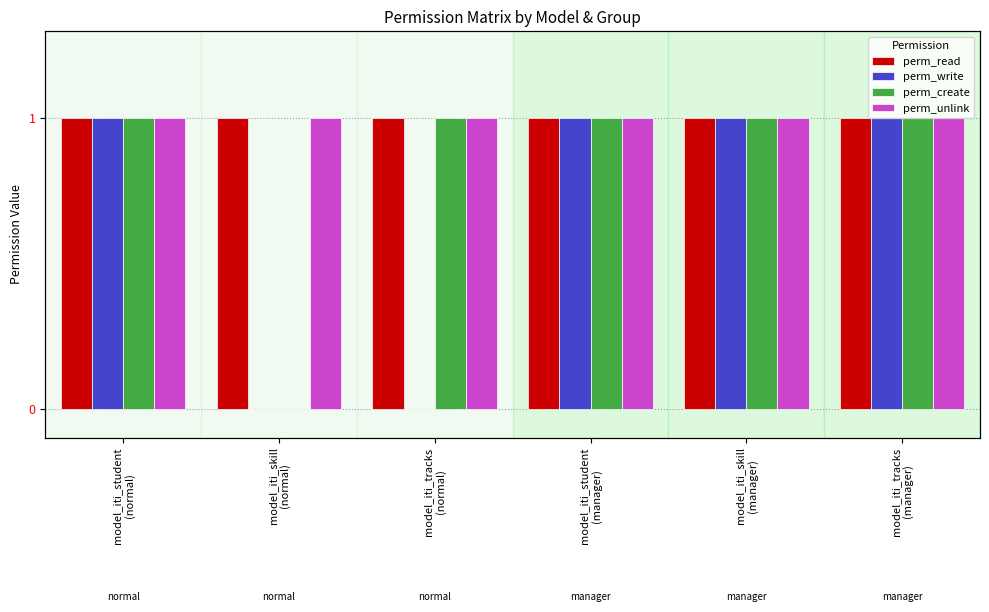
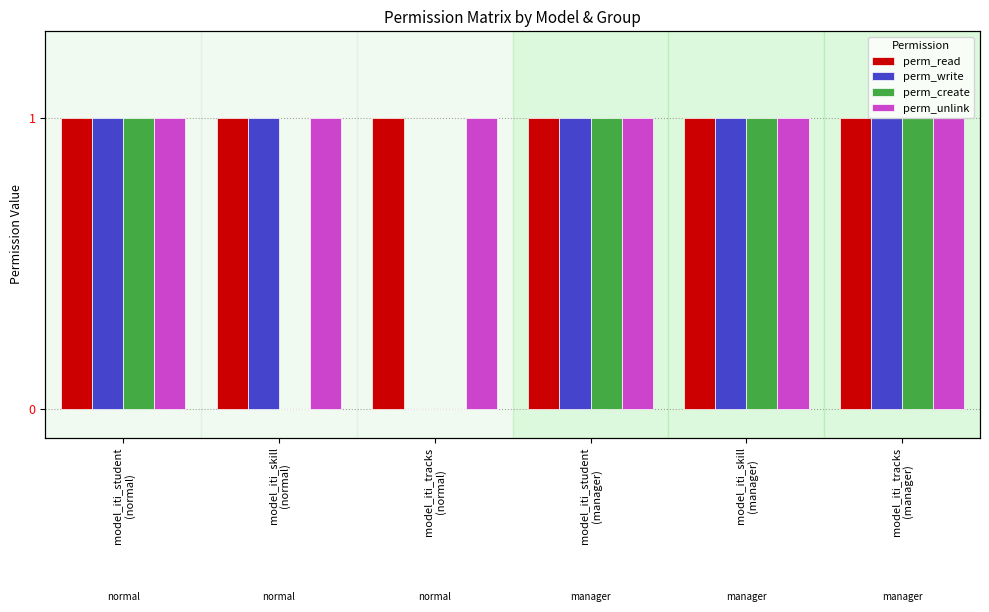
  {
    "perm_read": {
      "model_iti_student (normal)": 1,
      "model_iti_skill (normal)": 1,
      "model_iti_tracks (normal)": 1,
      "model_iti_student (manager)": 1,
      "model_iti_skill (manager)": 1,
      "model_iti_tracks (manager)": 1
    },
    "perm_write": {
      "model_iti_student (normal)": 1,
-     "model_iti_skill (normal)": 0,
+     "model_iti_skill (normal)": 1,
      "model_iti_tracks (normal)": 0,
      "model_iti_student (manager)": 1,
      "model_iti_skill (manager)": 1,
      "model_iti_tracks (manager)": 1
    },
    "perm_create": {
      "model_iti_student (normal)": 1,
      "model_iti_skill (normal)": 0,
-     "model_iti_tracks (normal)": 1,
+     "model_iti_tracks (normal)": 0,
      "model_iti_student (manager)": 1,
      "model_iti_skill (manager)": 1,
      "model_iti_tracks (manager)": 1
    },
    "perm_unlink": {
      "model_iti_student (normal)": 1,
      "model_iti_skill (normal)": 1,
      "model_iti_tracks (normal)": 1,
      "model_iti_student (manager)": 1,
      "model_iti_skill (manager)": 1,
      "model_iti_tracks (manager)": 1
    }
  }
